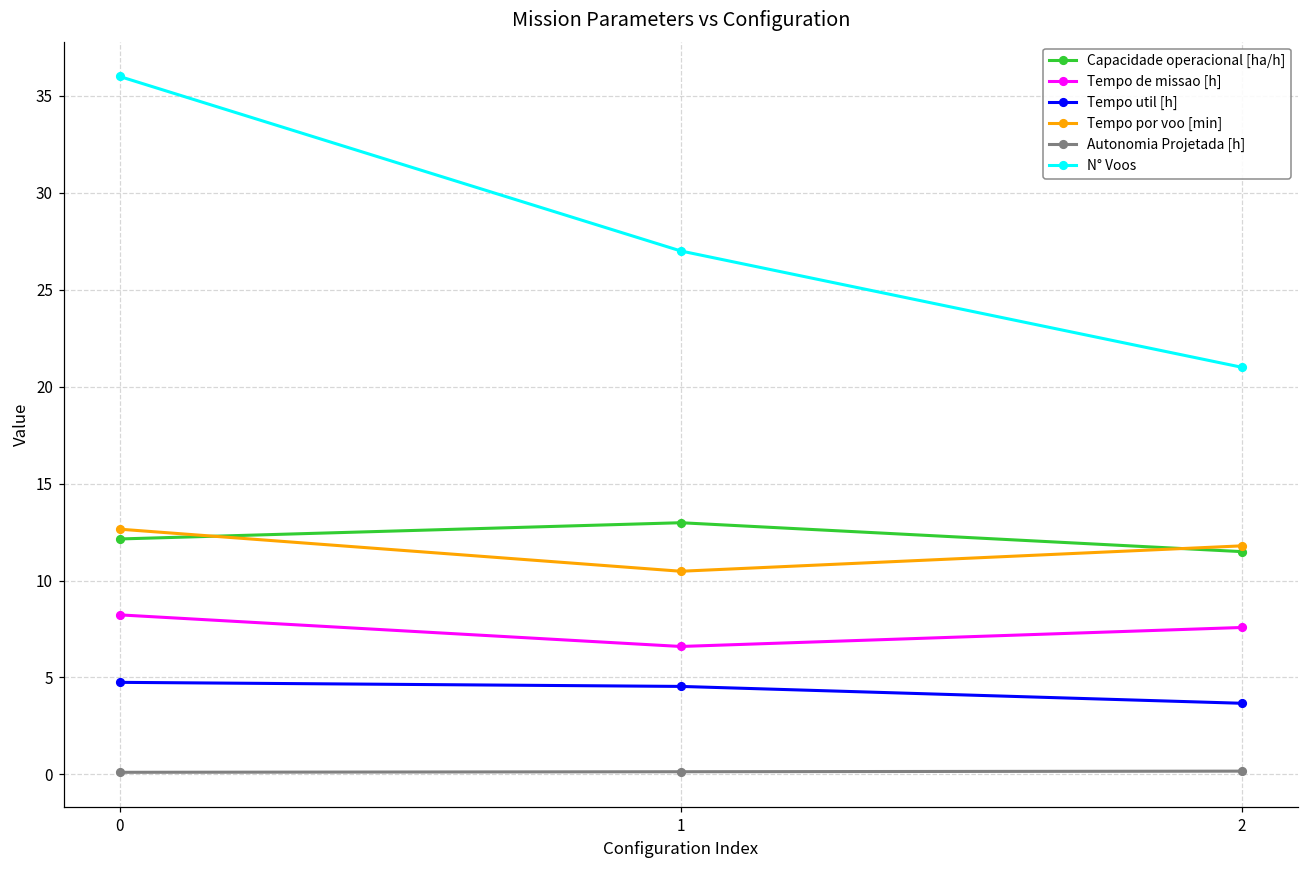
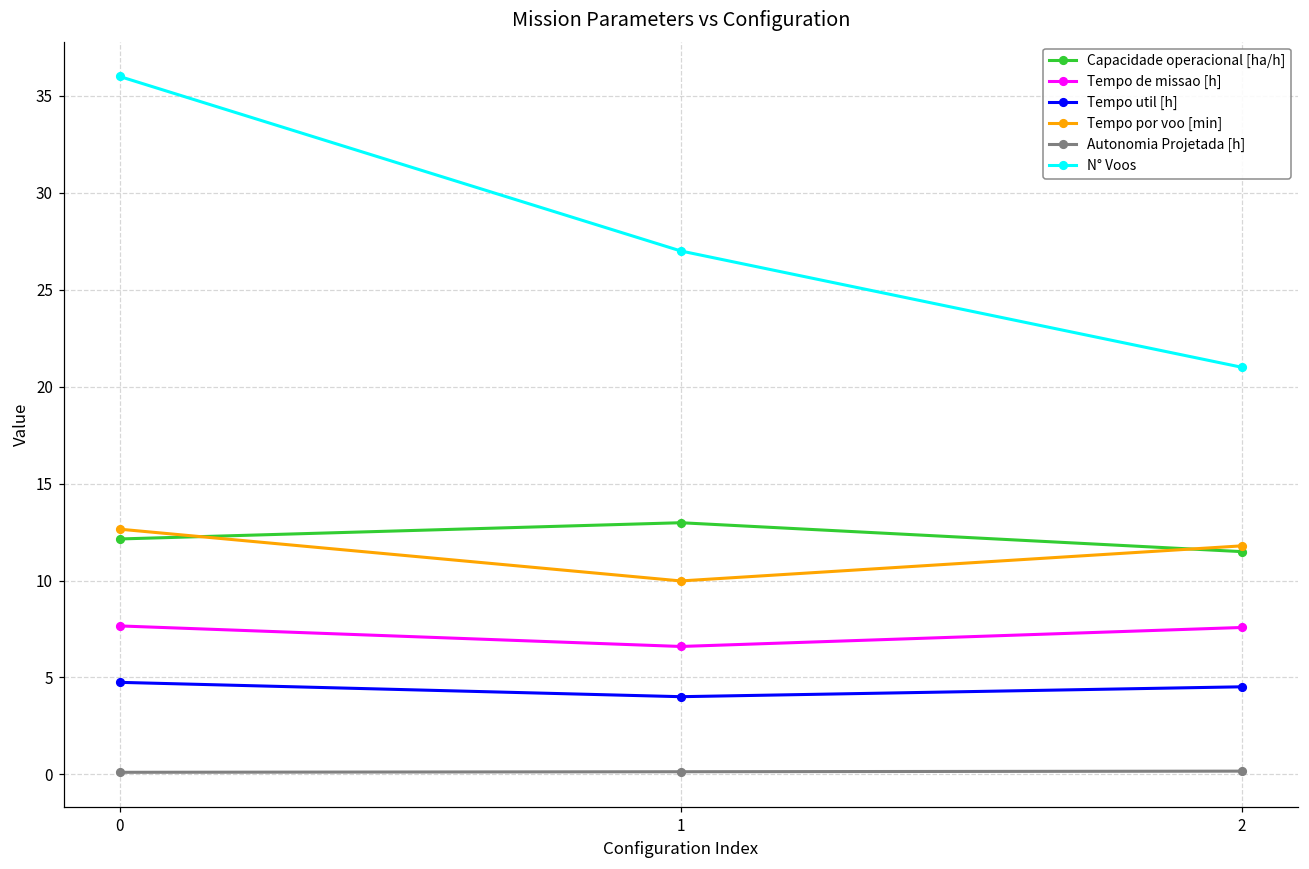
  {
    "Capacidade operacional [ha/h]": {
      "0": 12.1,
      "1": 13.0,
      "2": 11.5
    },
    "Tempo de missao [h]": {
-     "0": 8.2,
+     "0": 7.7,
      "1": 6.6,
      "2": 7.6
    },
    "Tempo util [h]": {
      "0": 4.8,
-     "1": 4.5,
-     "2": 3.7
+     "1": 4.0,
+     "2": 4.5
    },
    "Tempo por voo [min]": {
      "0": 12.7,
-     "1": 10.5,
+     "1": 10.0,
      "2": 11.8
    },
    "Autonomia Projetada [h]": {
      "0": 0.1,
      "1": 0.1,
      "2": 0.2
    },
    "N° Voos": {
      "0": 36.0,
      "1": 27.0,
      "2": 21.0
    }
  }
